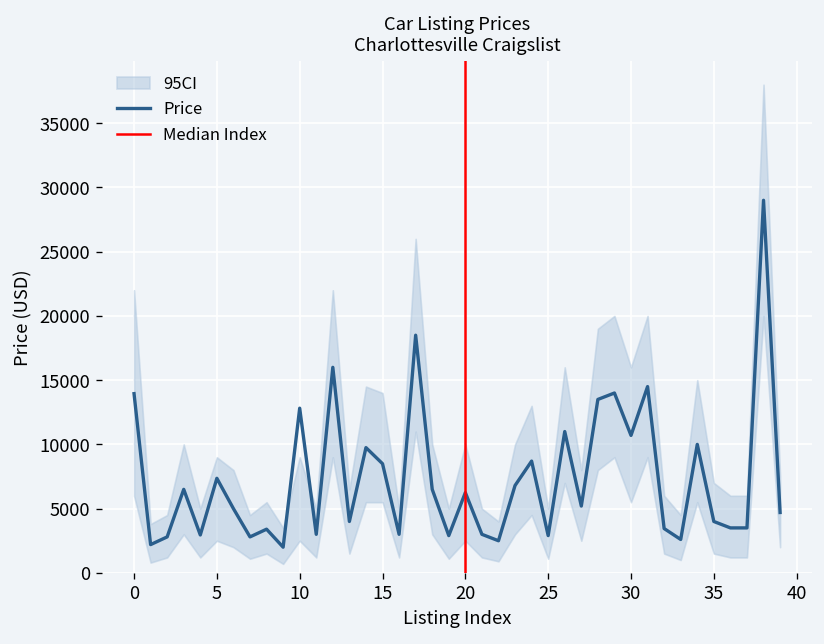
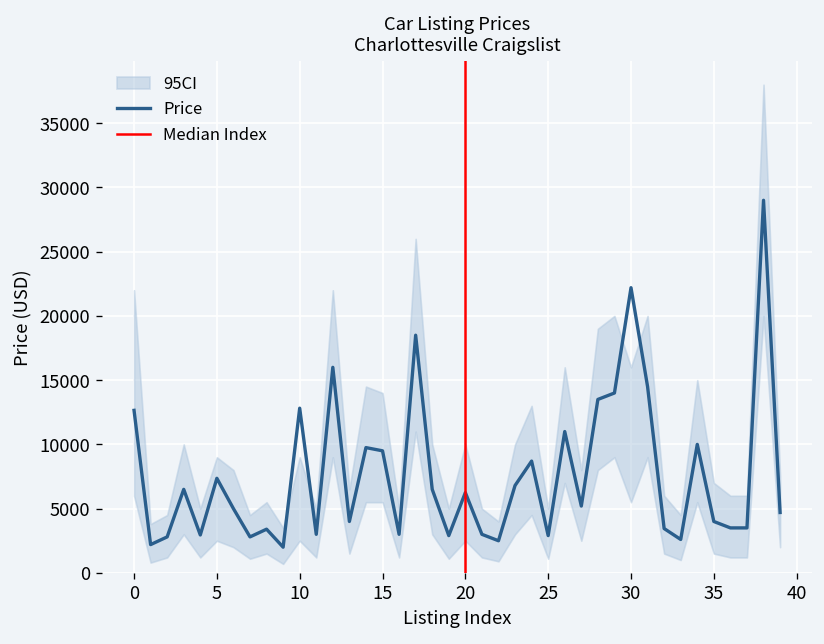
  {
    "Price": {
-     "0": 14000,
+     "0": 12600,
      "5": 7400,
      "10": 12800,
-     "15": 8500,
+     "15": 9500,
      "20": 6300,
      "25": 2900,
-     "30": 10700,
+     "30": 22200,
      "35": 4000
    }
  }
